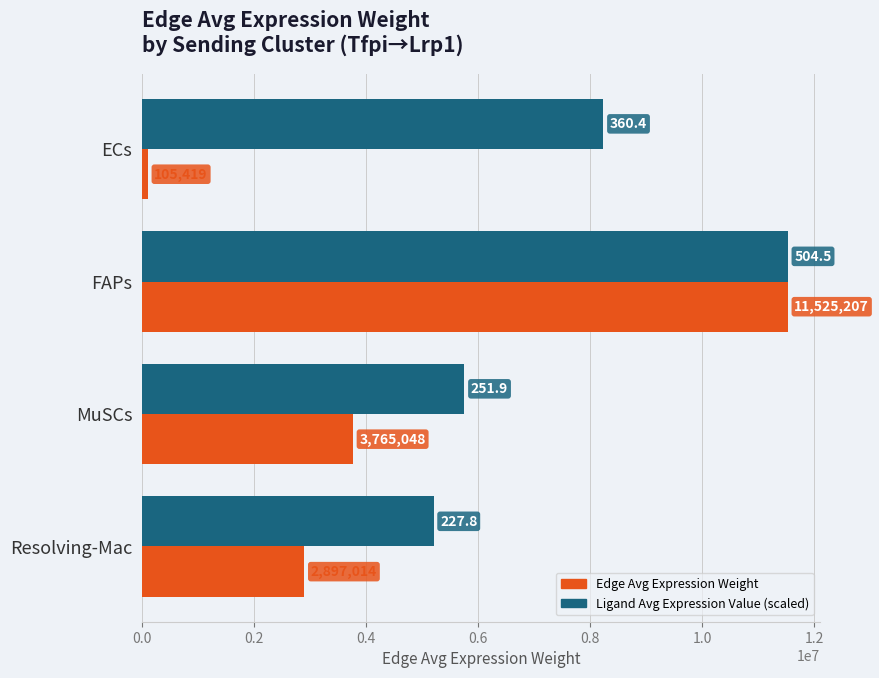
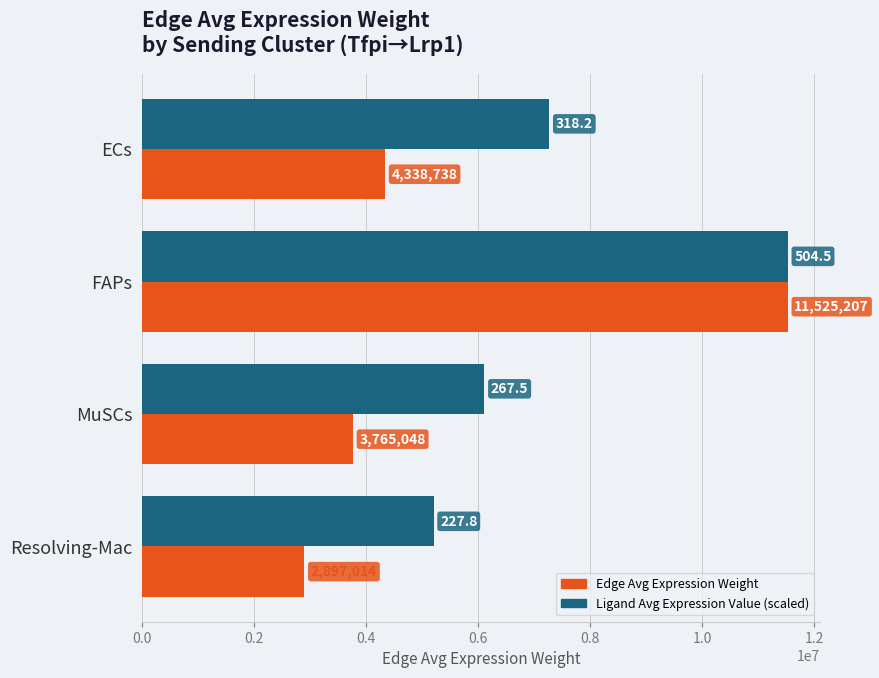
  {
    "Edge Avg Expression Weight": {
-     "ECs": 100000,
+     "ECs": 4300000,
      "Resolving-Mac": 2900000
    },
    "Ligand Avg Expression Value (scaled)": {
-     "ECs": 360.4,
-     "MuSCs": 251.9
+     "ECs": 318.2,
+     "MuSCs": 267.5
    }
  }
